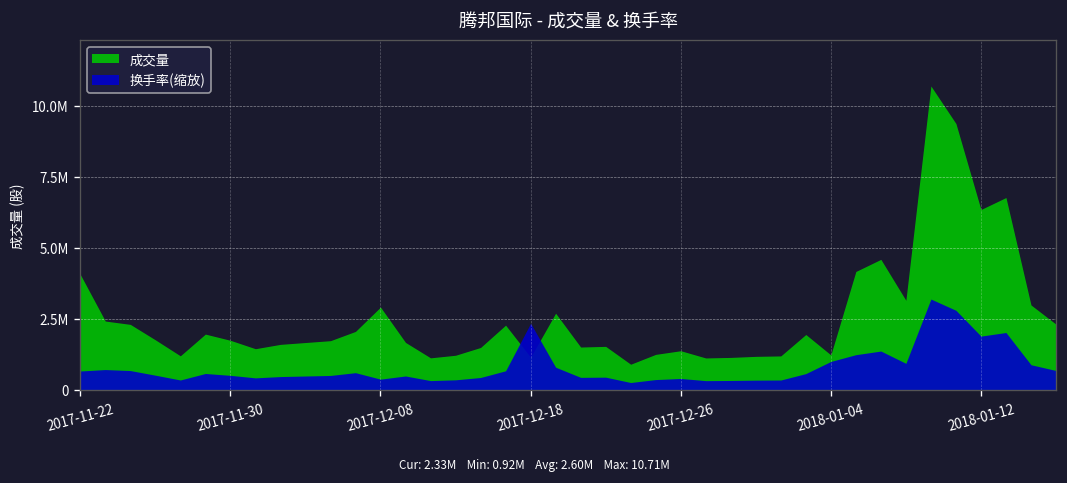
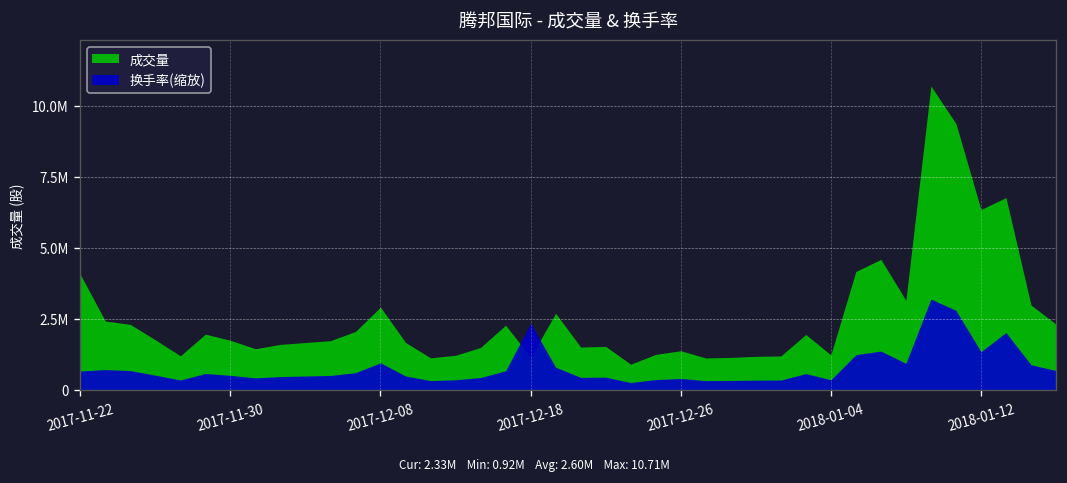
  {
    "成交量": {
      "2017-11-22": 4100000,
      "2017-11-30": 1800000,
      "2017-12-08": 2900000,
      "2017-12-18": 1200000,
      "2017-12-26": 1400000,
      "2018-01-04": 1200000,
      "2018-01-12": 6400000
    },
    "换手率(缩放)": {
      "2017-11-22": 700000,
      "2017-11-30": 500000,
-     "2017-12-08": 400000,
+     "2017-12-08": 1000000,
      "2017-12-18": 2400000,
      "2017-12-26": 400000,
-     "2018-01-04": 1000000,
-     "2018-01-12": 1900000
+     "2018-01-04": 400000,
+     "2018-01-12": 1400000
    }
  }
